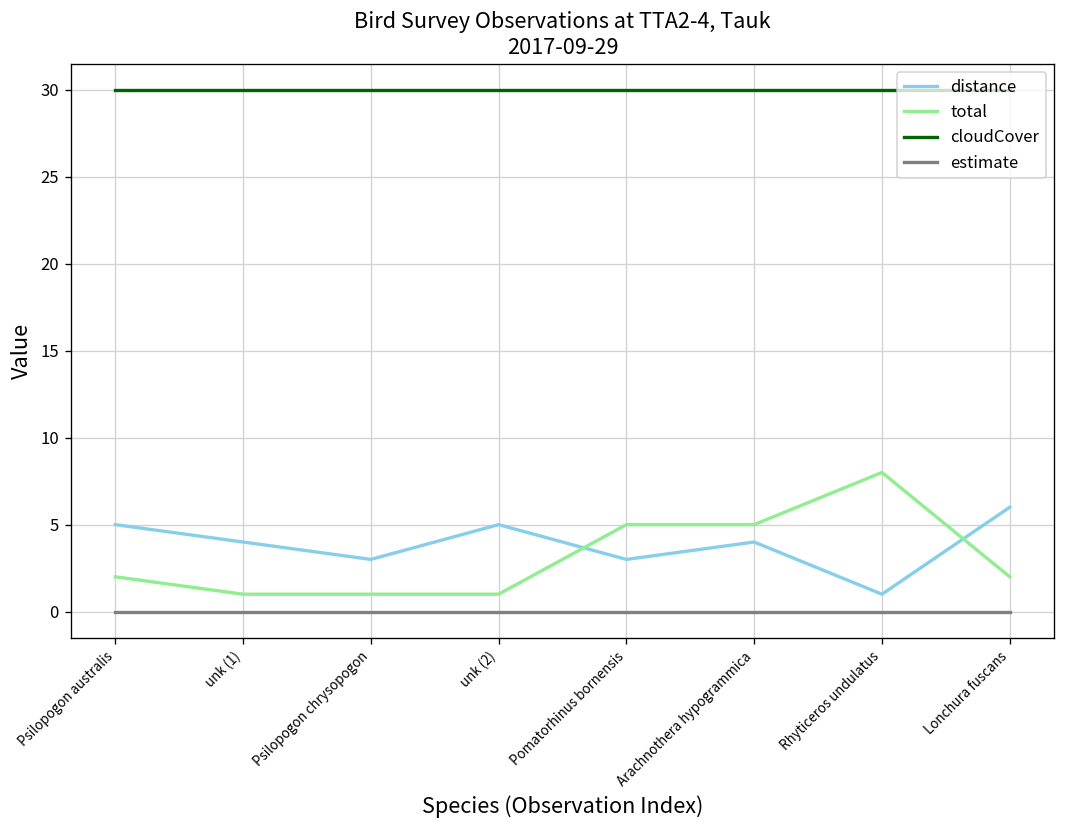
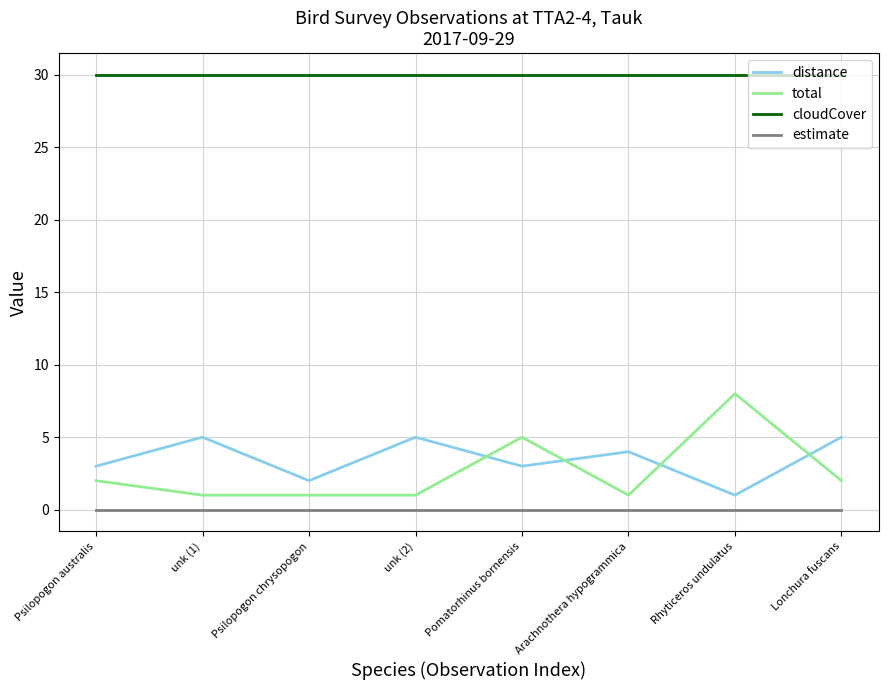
  {
    "distance": {
-     "Psilopogon australis": 5,
-     "unk (1)": 4,
-     "Psilopogon chrysopogon": 3,
+     "Psilopogon australis": 3,
+     "unk (1)": 5,
+     "Psilopogon chrysopogon": 2,
      "unk (2)": 5,
      "Pomatorhinus bornensis": 3,
      "Arachnothera hypogrammica": 4,
      "Rhyticeros undulatus": 1,
-     "Lonchura fuscans": 6
+     "Lonchura fuscans": 5
    },
    "total": {
      "Psilopogon australis": 2,
      "unk (1)": 1,
      "Psilopogon chrysopogon": 1,
      "unk (2)": 1,
      "Pomatorhinus bornensis": 5,
-     "Arachnothera hypogrammica": 5,
+     "Arachnothera hypogrammica": 1,
      "Rhyticeros undulatus": 8,
      "Lonchura fuscans": 2
    },
    "cloudCover": {
      "Psilopogon australis": 30,
      "unk (1)": 30,
      "Psilopogon chrysopogon": 30,
      "unk (2)": 30,
      "Pomatorhinus bornensis": 30,
      "Arachnothera hypogrammica": 30,
      "Rhyticeros undulatus": 30
    },
    "estimate": {
      "Psilopogon australis": 0,
      "unk (1)": 0,
      "Psilopogon chrysopogon": 0,
      "unk (2)": 0,
      "Pomatorhinus bornensis": 0,
      "Arachnothera hypogrammica": 0,
      "Rhyticeros undulatus": 0,
      "Lonchura fuscans": 0
    }
  }
